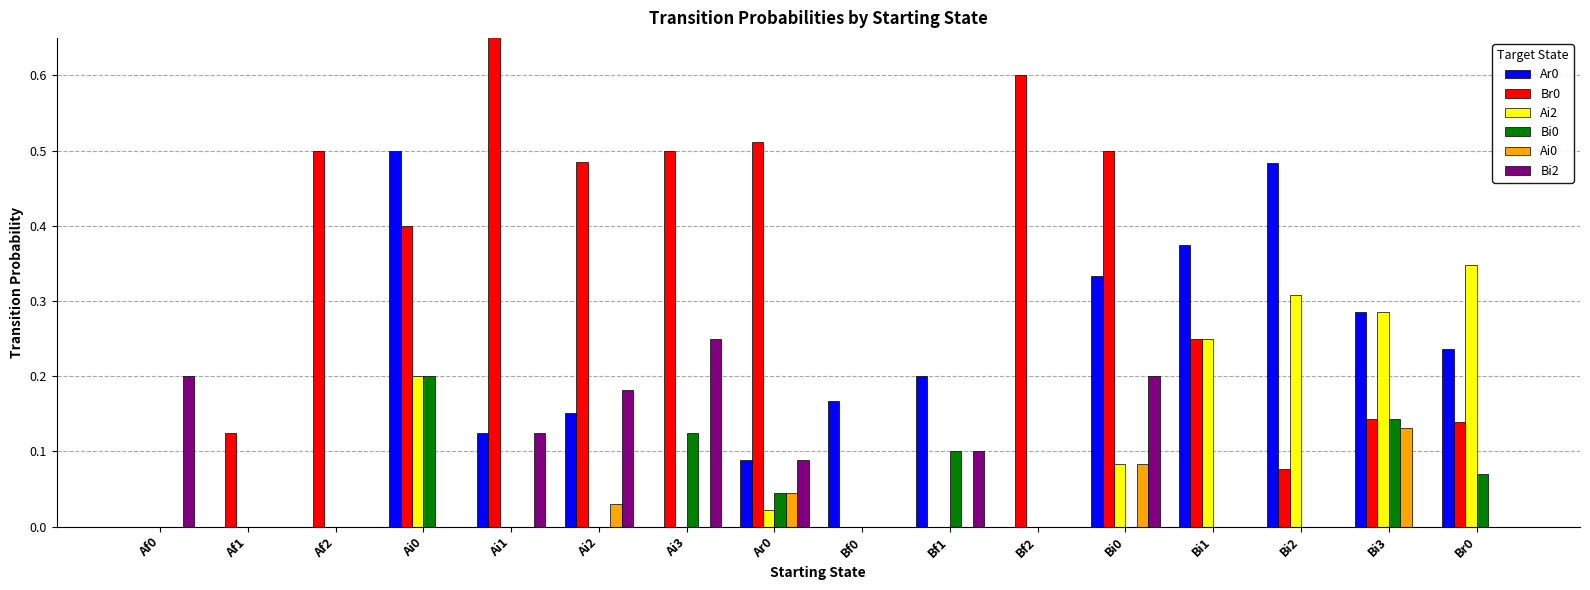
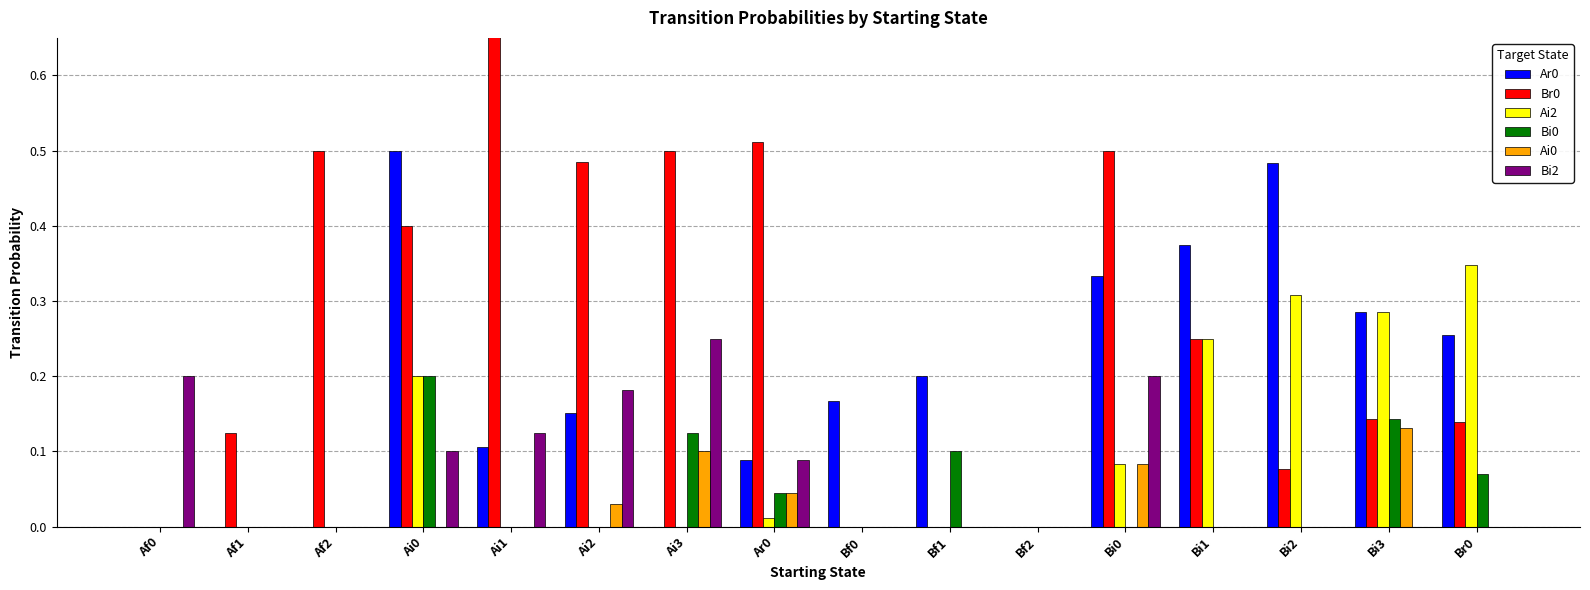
  {
    "Ar0": {
      "Af0": 0.00,
      "Af1": 0.00,
      "Af2": 0.00,
      "Ai0": 0.50,
-     "Ai1": 0.13,
+     "Ai1": 0.11,
      "Ai2": 0.15,
      "Ai3": 0.00,
      "Ar0": 0.09,
      "Bf0": 0.17,
      "Bf1": 0.20,
      "Bf2": 0.00,
      "Bi0": 0.33,
      "Bi1": 0.38,
      "Bi2": 0.48,
      "Bi3": 0.29,
-     "Br0": 0.24
+     "Br0": 0.26
    },
    "Br0": {
      "Af0": 0.0,
      "Af1": 0.13,
      "Af2": 0.5,
      "Ai0": 0.4,
      "Ai2": 0.48,
      "Ai3": 0.5,
      "Ar0": 0.51,
      "Bf0": 0.0,
      "Bf1": 0.0,
-     "Bf2": 0.6,
+     "Bf2": 0.0,
      "Bi0": 0.5,
      "Bi1": 0.25,
      "Bi2": 0.08,
      "Bi3": 0.14,
      "Br0": 0.14
    },
    "Ai2": {
      "Af0": 0.00,
      "Af1": 0.00,
      "Af2": 0.00,
      "Ai0": 0.20,
      "Ai1": 0.00,
      "Ai2": 0.00,
      "Ai3": 0.00,
-     "Ar0": 0.02,
+     "Ar0": 0.01,
      "Bf0": 0.00,
      "Bf1": 0.00,
      "Bf2": 0.00,
      "Bi0": 0.08,
      "Bi1": 0.25,
      "Bi2": 0.31,
      "Bi3": 0.29,
      "Br0": 0.35
    },
    "Bi0": {
      "Af0": 0.00,
      "Af1": 0.00,
      "Af2": 0.00,
      "Ai0": 0.20,
      "Ai1": 0.00,
      "Ai2": 0.00,
      "Ai3": 0.13,
      "Ar0": 0.04,
      "Bf0": 0.00,
      "Bf1": 0.10,
      "Bf2": 0.00,
      "Bi0": 0.00,
      "Bi1": 0.00,
      "Bi2": 0.00,
      "Bi3": 0.14,
      "Br0": 0.07
    },
    "Ai0": {
      "Af0": 0.0,
      "Af1": 0.0,
      "Af2": 0.0,
      "Ai0": 0.0,
      "Ai1": 0.0,
      "Ai2": 0.03,
-     "Ai3": 0.0,
+     "Ai3": 0.1,
      "Ar0": 0.04,
      "Bf0": 0.0,
      "Bf1": 0.0,
      "Bf2": 0.0,
      "Bi0": 0.08,
      "Bi1": 0.0,
      "Bi2": 0.0,
      "Bi3": 0.13,
      "Br0": 0.0
    },
    "Bi2": {
      "Af0": 0.2,
      "Af1": 0.0,
      "Af2": 0.0,
-     "Ai0": 0.0,
+     "Ai0": 0.1,
      "Ai1": 0.13,
      "Ai2": 0.18,
      "Ai3": 0.25,
      "Ar0": 0.09,
      "Bf0": 0.0,
-     "Bf1": 0.1,
+     "Bf1": 0.0,
      "Bf2": 0.0,
      "Bi0": 0.2,
      "Bi1": 0.0,
      "Bi2": 0.0,
      "Bi3": 0.0,
      "Br0": 0.0
    }
  }
